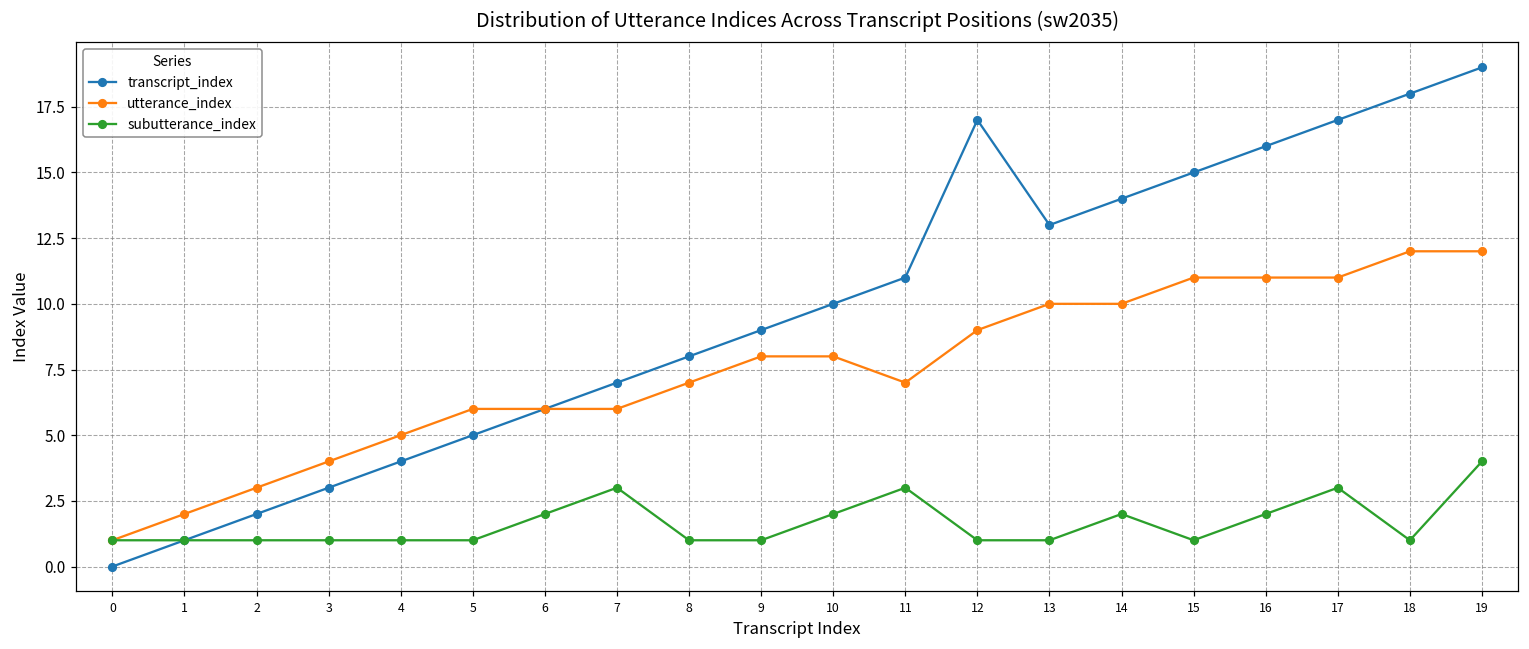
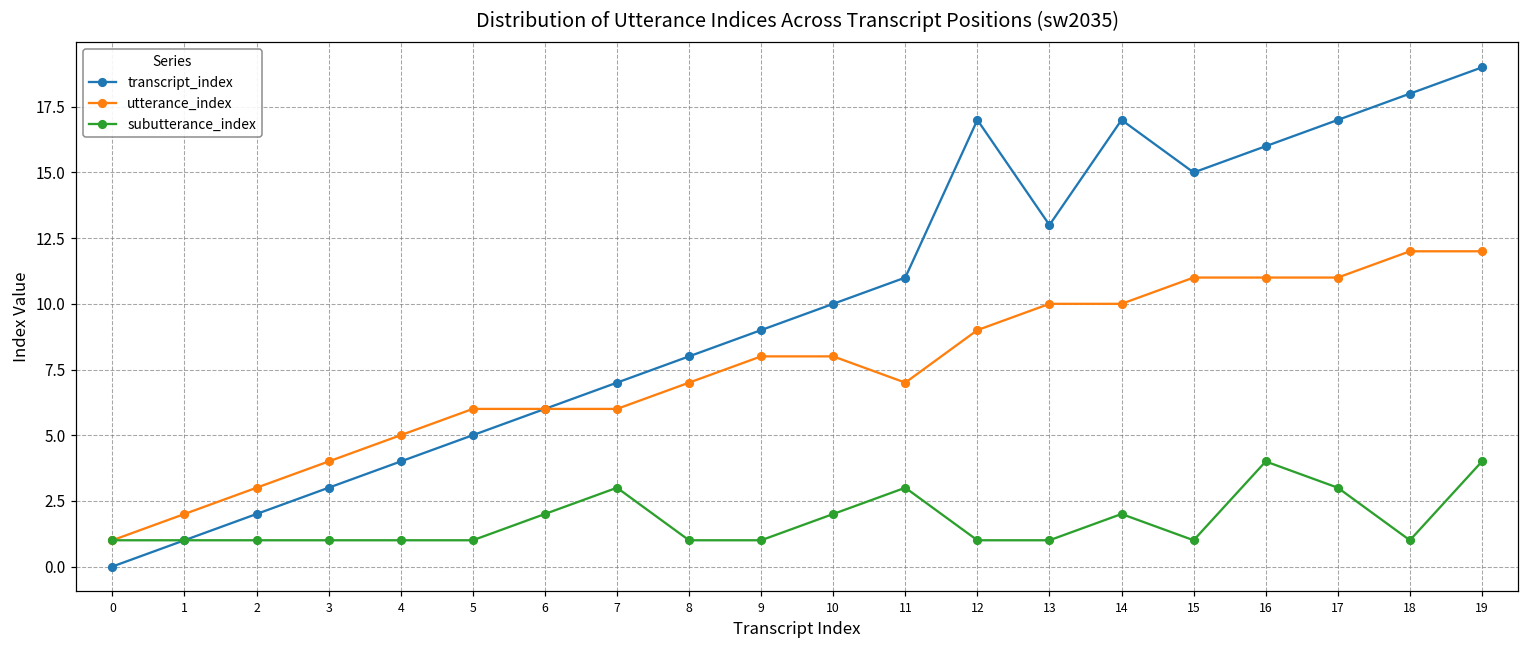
  {
    "transcript_index": {
      "0": 0,
      "2": 2,
      "3": 3,
      "4": 4,
      "5": 5,
      "7": 7,
      "8": 8,
      "9": 9,
      "10": 10,
      "11": 11,
      "12": 17,
      "13": 13,
-     "14": 14,
+     "14": 17,
      "15": 15,
      "16": 16,
      "17": 17,
      "18": 18,
      "19": 19
    },
    "utterance_index": {
      "1": 2,
      "2": 3,
      "3": 4,
      "4": 5,
      "5": 6,
      "7": 6,
      "8": 7,
      "9": 8,
      "10": 8,
      "11": 7,
      "12": 9,
      "13": 10,
      "14": 10,
      "15": 11,
      "16": 11,
      "17": 11,
      "18": 12,
      "19": 12
    },
    "subutterance_index": {
      "2": 1,
      "3": 1,
      "4": 1,
      "5": 1,
      "6": 2,
      "7": 3,
      "8": 1,
      "9": 1,
      "10": 2,
      "11": 3,
      "12": 1,
      "13": 1,
      "14": 2,
      "15": 1,
-     "16": 2,
+     "16": 4,
      "17": 3,
      "18": 1,
      "19": 4
    }
  }
